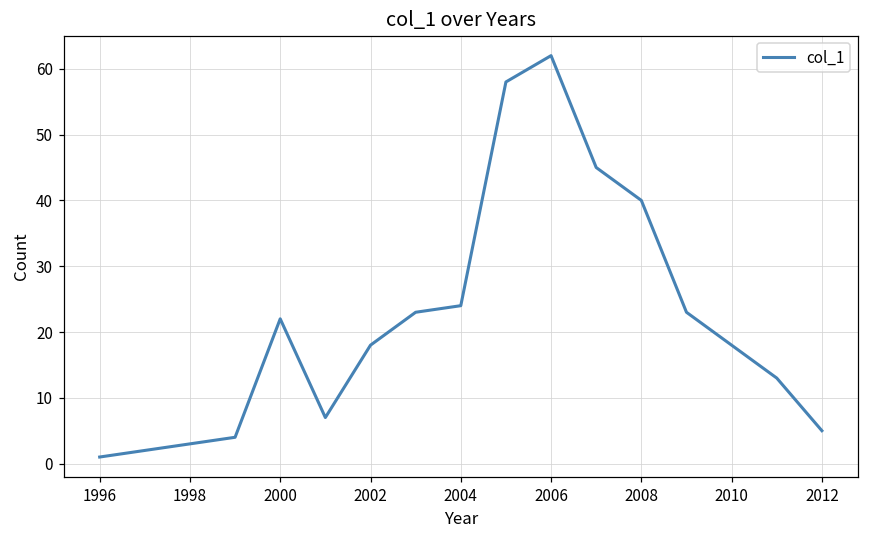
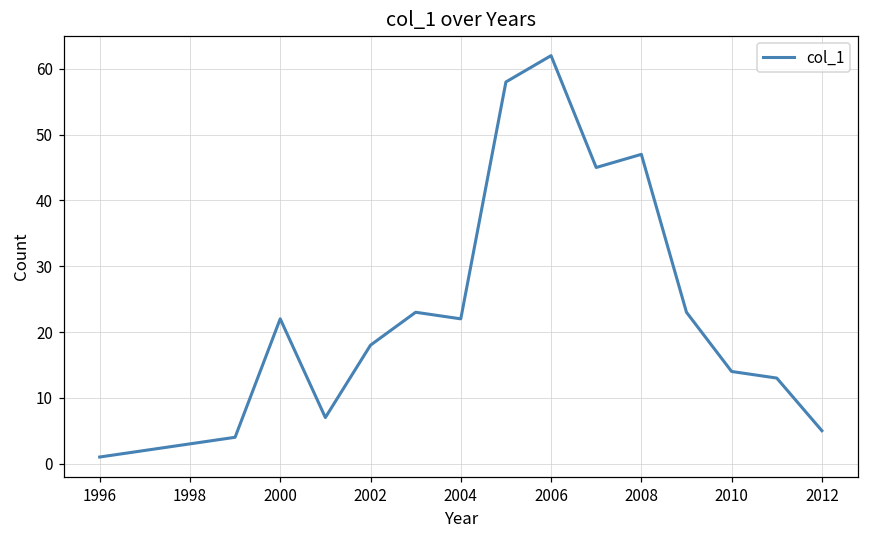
  {
    "1996": 1,
    "2000": 22,
    "2002": 18,
-   "2004": 24,
+   "2004": 22,
    "2006": 62,
-   "2008": 40,
-   "2010": 18,
+   "2008": 47,
+   "2010": 14,
    "2012": 5
  }
